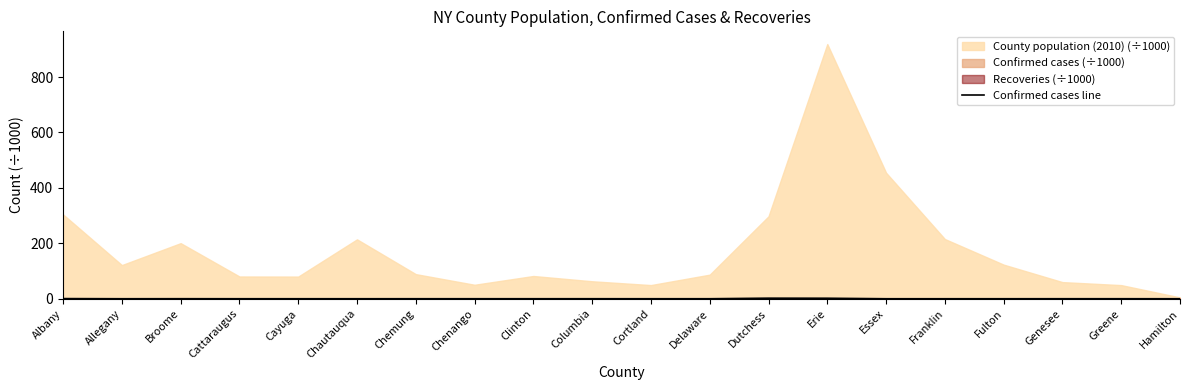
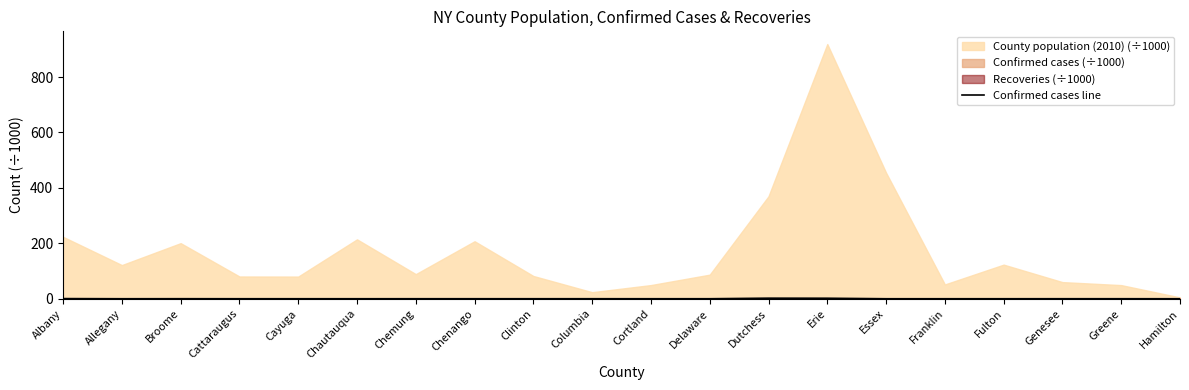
  {
    "County population (2010) (÷1000)": {
-     "Albany": 300,
+     "Albany": 220,
      "Allegany": 120,
      "Broome": 200,
      "Cattaraugus": 80,
      "Cayuga": 80,
      "Chautauqua": 210,
      "Chemung": 90,
-     "Chenango": 50,
+     "Chenango": 210,
      "Clinton": 80,
-     "Columbia": 60,
+     "Columbia": 20,
      "Cortland": 50,
      "Delaware": 90,
-     "Dutchess": 300,
+     "Dutchess": 370,
      "Erie": 920,
      "Essex": 450,
-     "Franklin": 220,
+     "Franklin": 50,
      "Fulton": 120,
      "Genesee": 60,
      "Greene": 50
    }
  }
